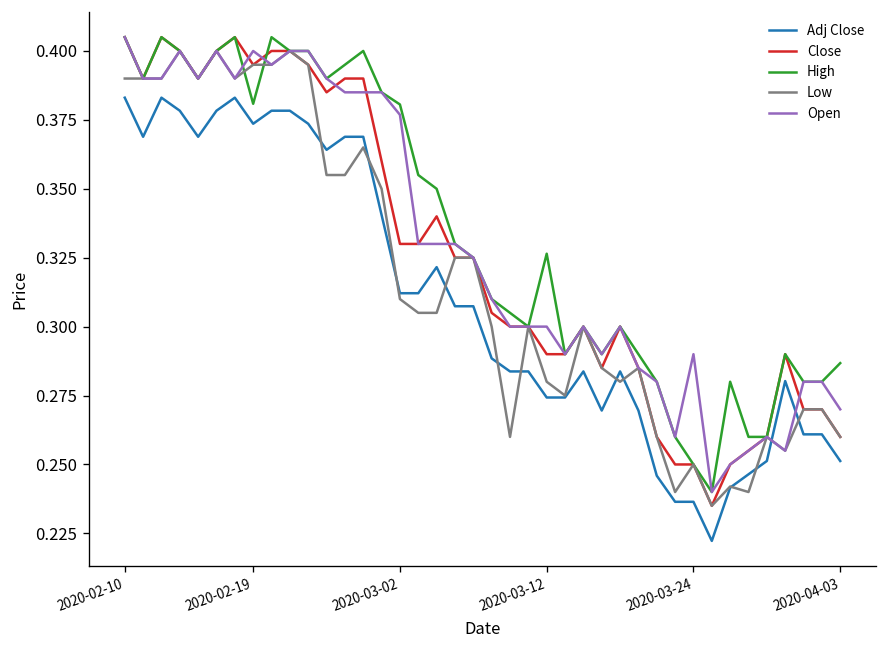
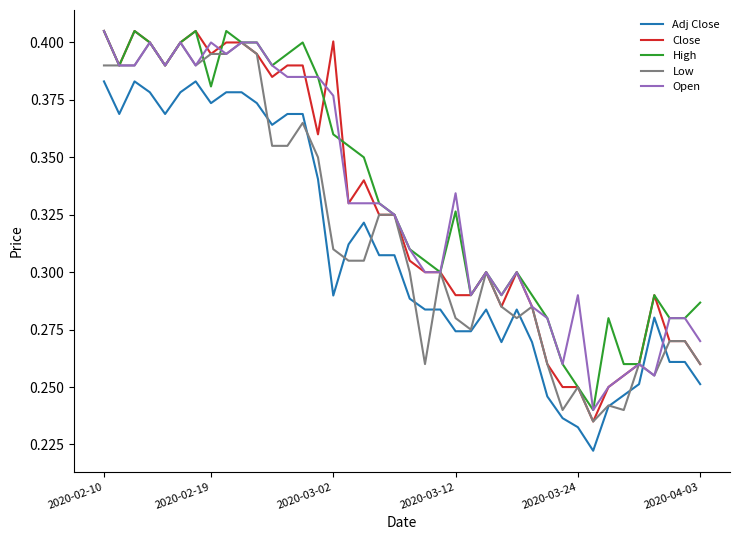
  {
    "Adj Close": {
      "2020-02-10": 0.383,
      "2020-02-19": 0.374,
-     "2020-03-02": 0.312,
+     "2020-03-02": 0.290,
      "2020-03-12": 0.274,
-     "2020-03-24": 0.236,
+     "2020-03-24": 0.233,
      "2020-04-03": 0.251
    },
    "Close": {
-     "2020-03-02": 0.330,
+     "2020-03-02": 0.400,
      "2020-03-12": 0.290
    },
    "High": {
      "2020-02-19": 0.381,
-     "2020-03-02": 0.381,
+     "2020-03-02": 0.360,
      "2020-03-12": 0.326,
      "2020-04-03": 0.287
    },
    "Low": {
      "2020-02-10": 0.390,
      "2020-03-02": 0.310,
      "2020-03-12": 0.280
    },
    "Open": {
      "2020-02-19": 0.400,
      "2020-03-02": 0.377,
-     "2020-03-12": 0.300,
+     "2020-03-12": 0.334,
      "2020-03-24": 0.290,
      "2020-04-03": 0.270
    }
  }
